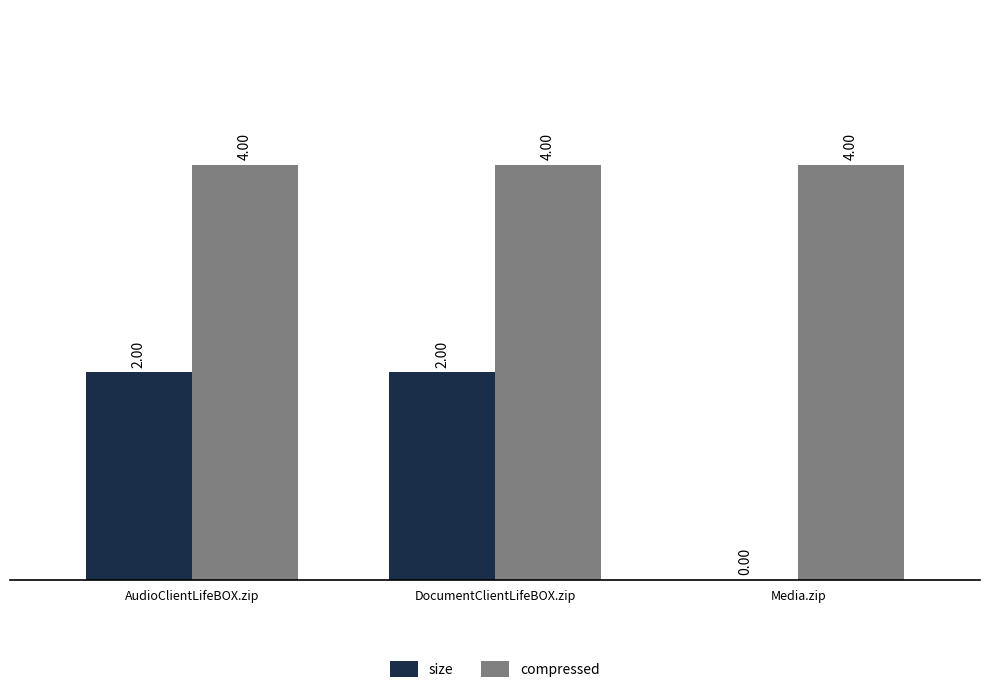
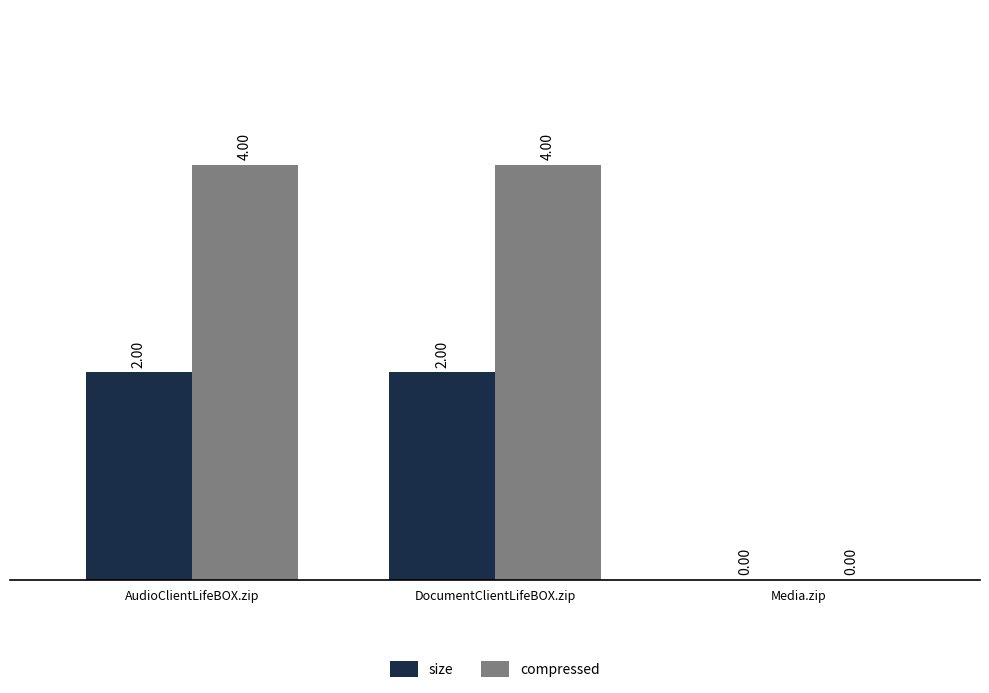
  {
    "size": {
      "AudioClientLifeBOX.zip": 2.00,
      "DocumentClientLifeBOX.zip": 2.00,
      "Media.zip": 0.00
    },
    "compressed": {
      "AudioClientLifeBOX.zip": 4.00,
      "DocumentClientLifeBOX.zip": 4.00,
-     "Media.zip": 4.00
+     "Media.zip": 0.00
    }
  }
